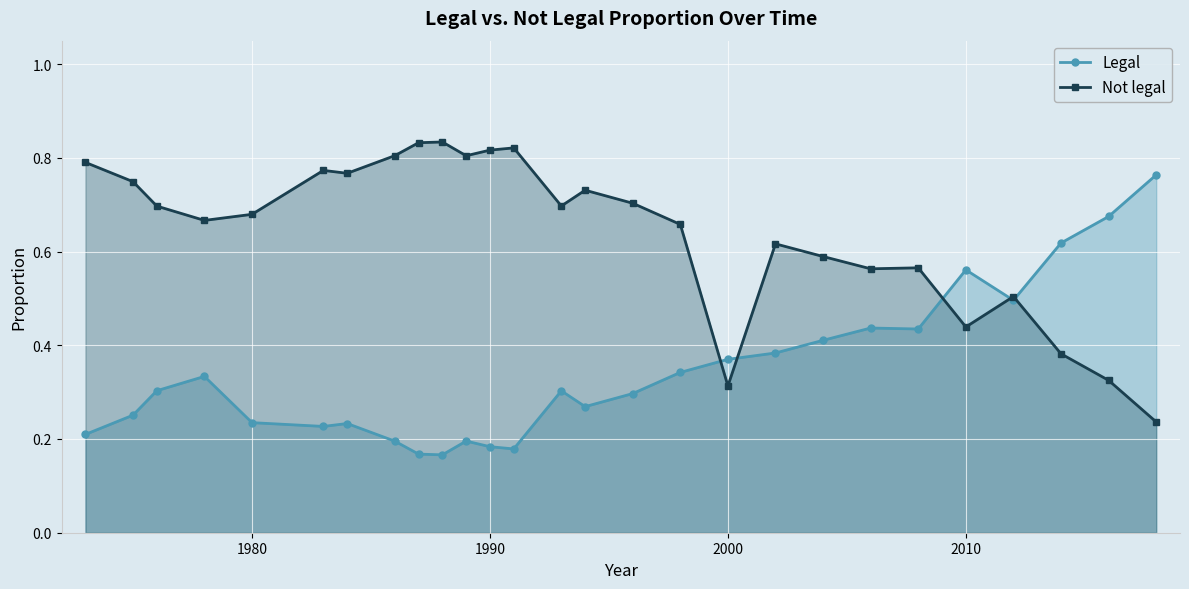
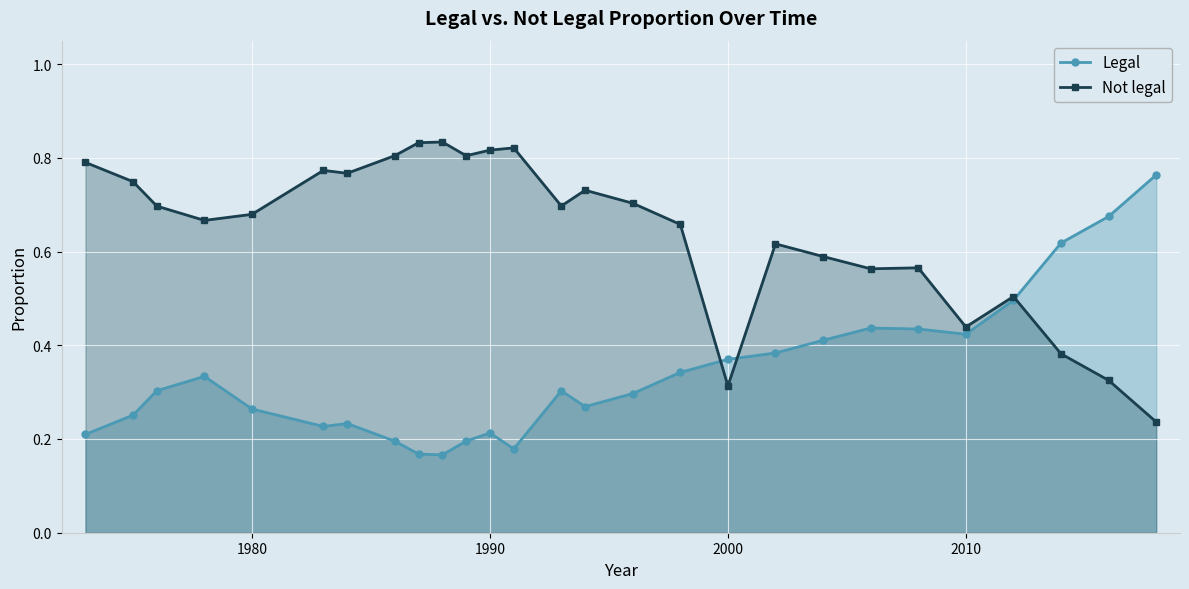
  {
    "Legal": {
-     "1980": 0.23,
-     "1990": 0.18,
+     "1980": 0.26,
+     "1990": 0.21,
      "2000": 0.37,
-     "2010": 0.56
+     "2010": 0.42
    },
    "Not legal": {
      "1980": 0.68,
      "1990": 0.82,
      "2000": 0.31,
      "2010": 0.44
    }
  }
